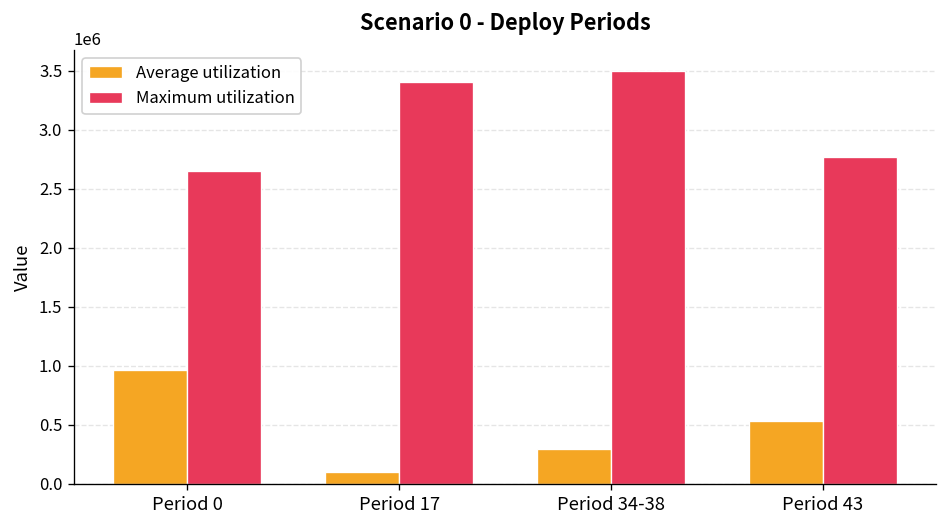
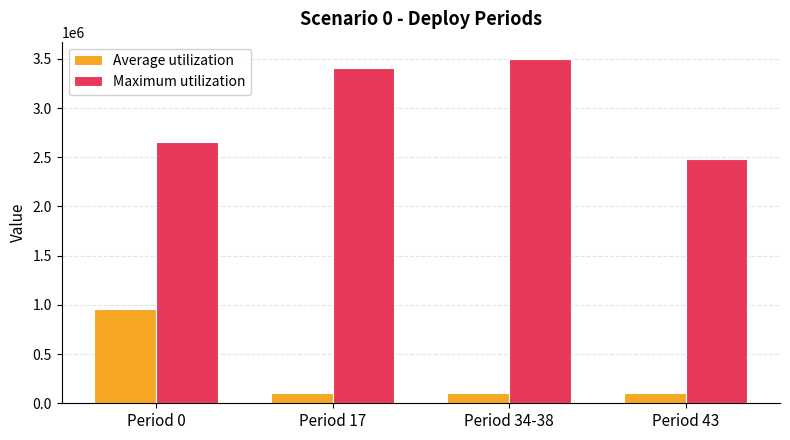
  {
    "Average utilization": {
      "Period 0": 1000000,
      "Period 17": 100000,
-     "Period 34-38": 300000,
-     "Period 43": 500000
+     "Period 34-38": 100000,
+     "Period 43": 100000
    },
    "Maximum utilization": {
      "Period 0": 2700000,
      "Period 17": 3400000,
      "Period 34-38": 3500000,
-     "Period 43": 2800000
+     "Period 43": 2500000
    }
  }
